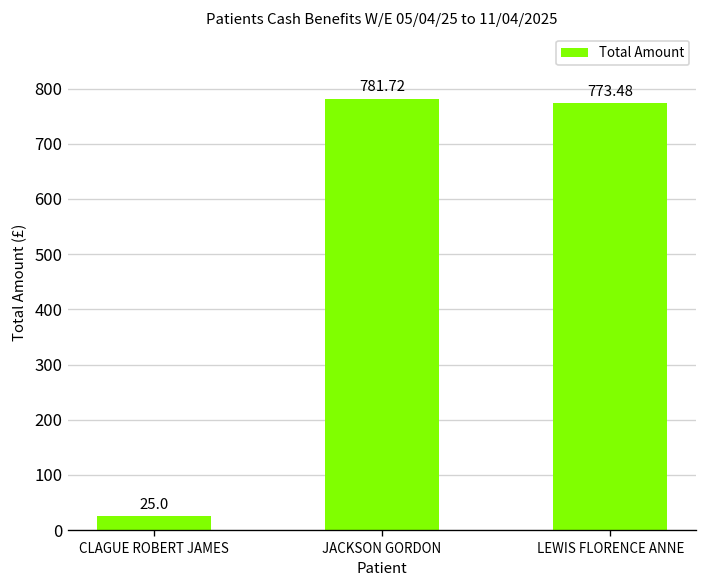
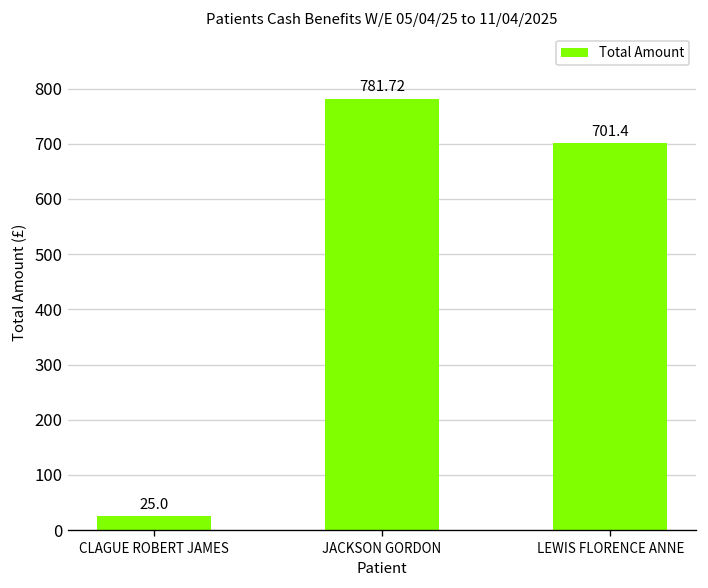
  {
    "CLAGUE ROBERT JAMES": 25.0,
    "JACKSON GORDON": 781.72,
-   "LEWIS FLORENCE ANNE": 773.48
+   "LEWIS FLORENCE ANNE": 701.4
  }
